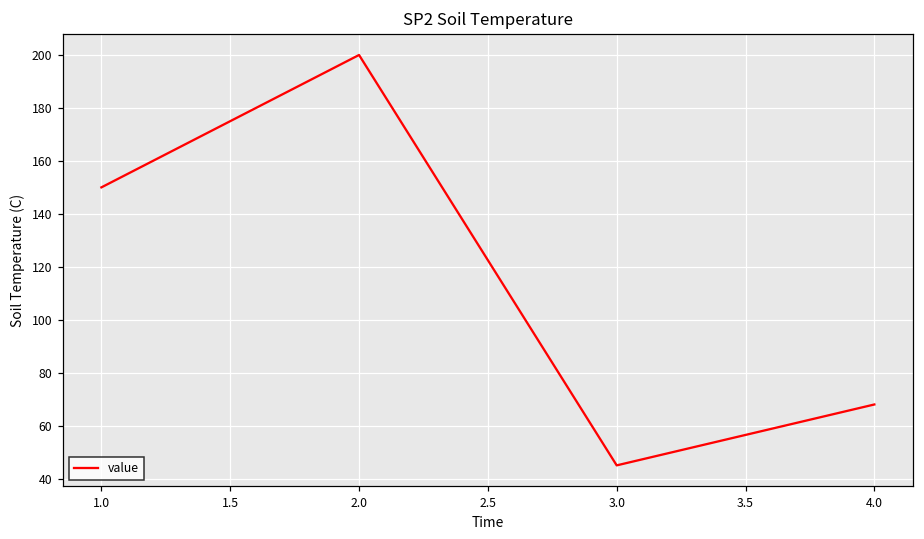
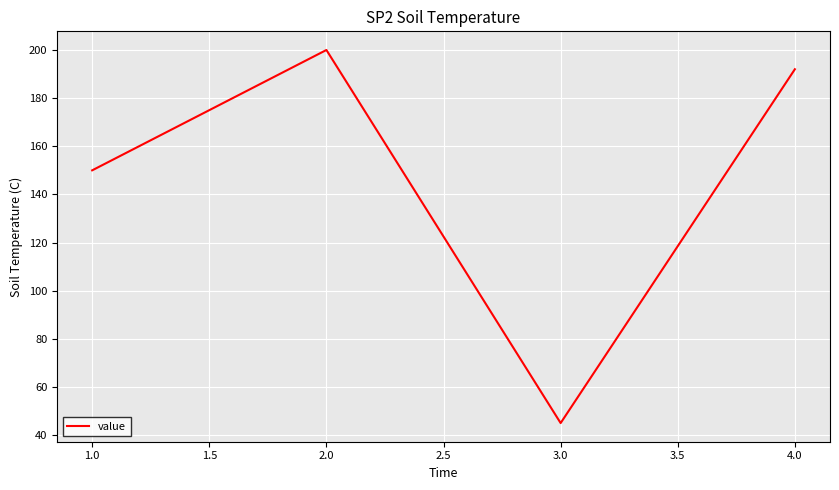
  {
    "1.0": 150,
    "2.0": 200,
    "3.0": 45,
-   "4.0": 68
+   "4.0": 192
  }
